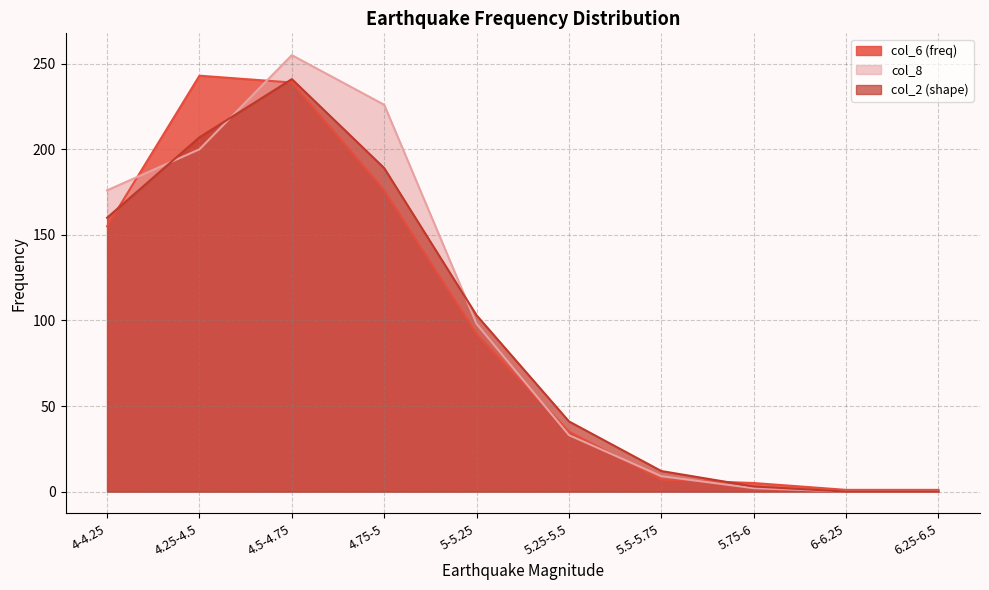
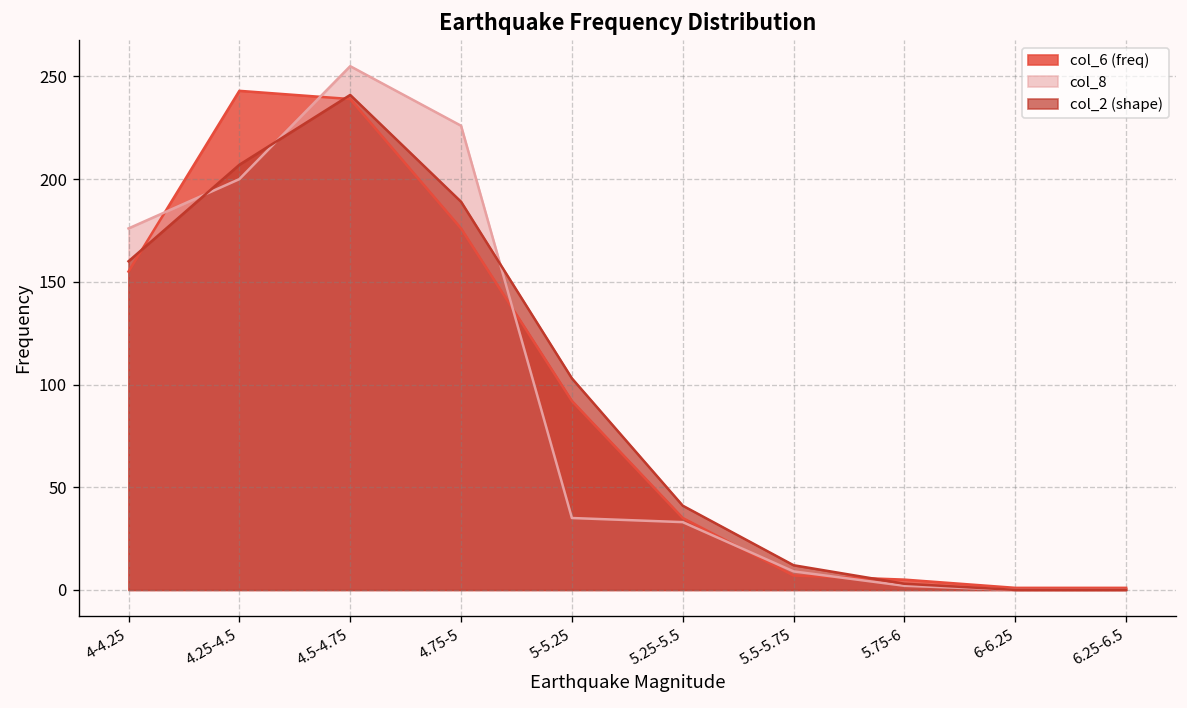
  {
    "col_8": {
      "4-4.25": 176,
      "4.25-4.5": 200,
      "4.5-4.75": 255,
      "4.75-5": 226,
-     "5-5.25": 98,
+     "5-5.25": 35,
      "5.25-5.5": 33,
      "5.5-5.75": 9
    }
  }
